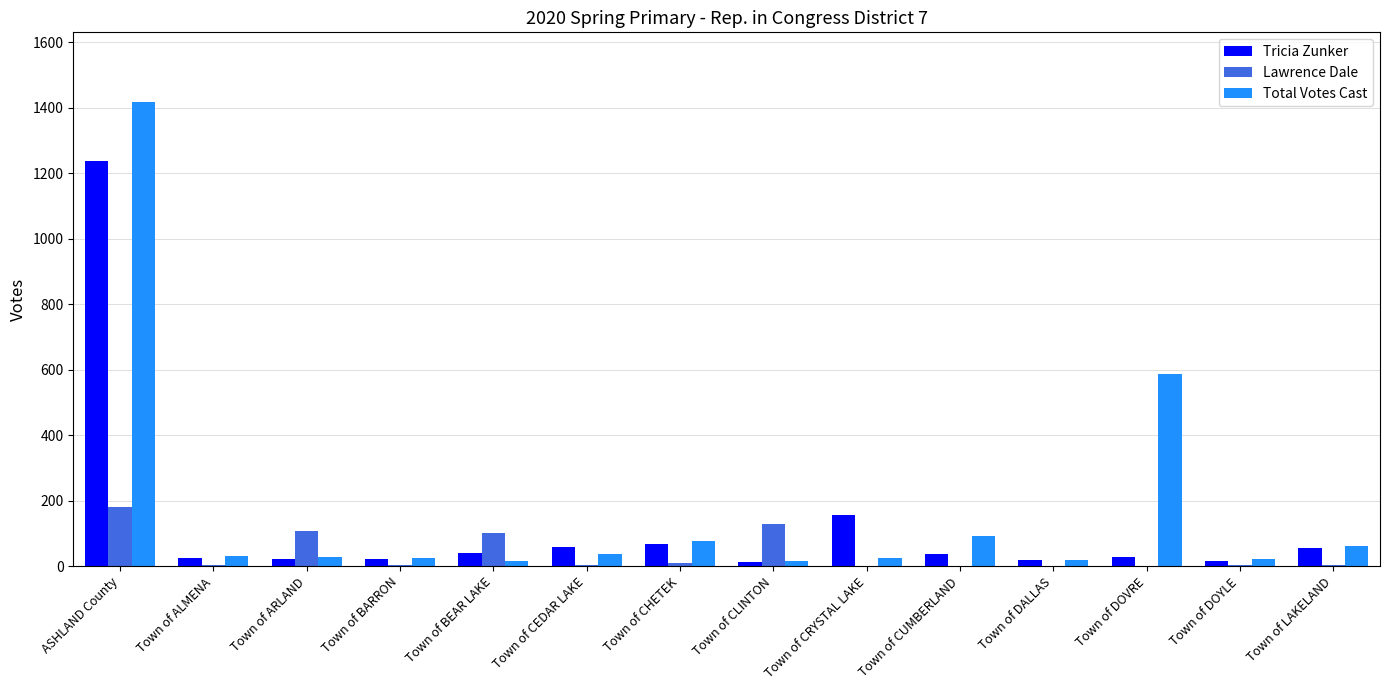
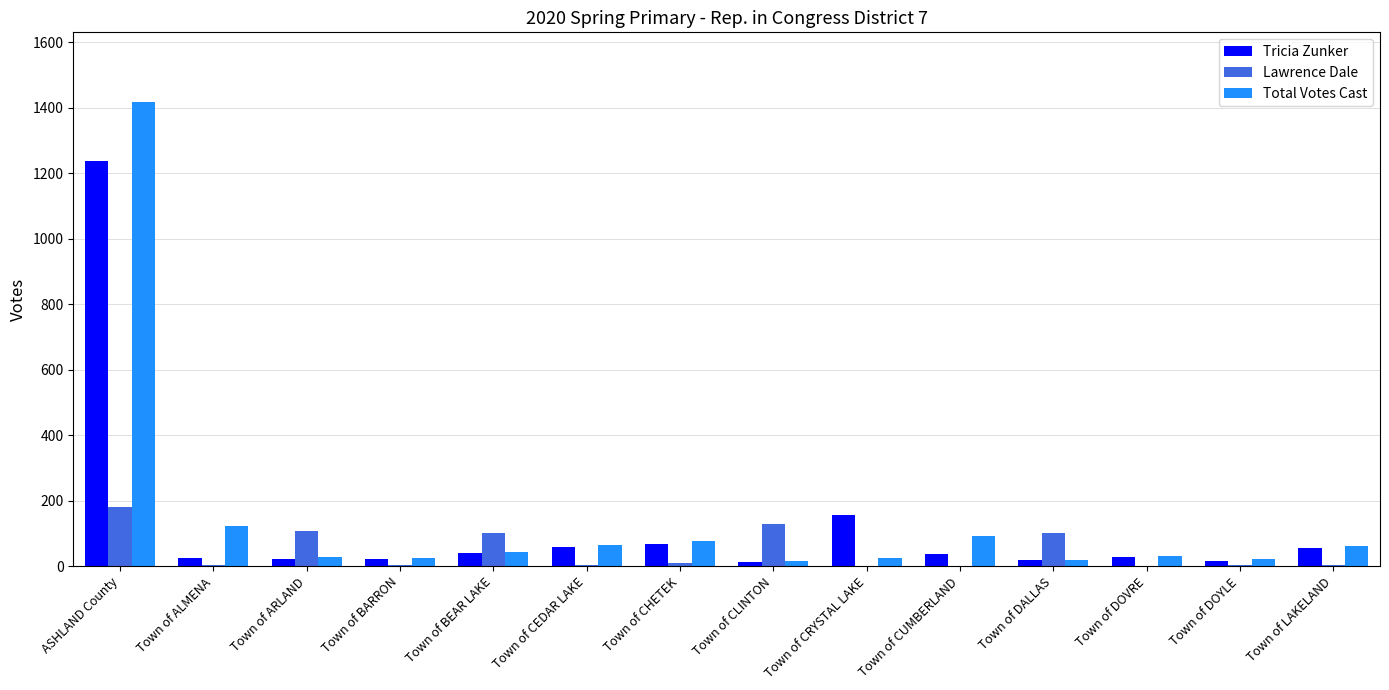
  {
    "Tricia Zunker": {
      "ASHLAND County": 1240,
      "Town of ALMENA": 30,
      "Town of ARLAND": 20,
      "Town of BARRON": 20,
      "Town of BEAR LAKE": 40,
      "Town of CEDAR LAKE": 60,
      "Town of CHETEK": 70,
      "Town of CLINTON": 10,
      "Town of CRYSTAL LAKE": 160,
      "Town of CUMBERLAND": 40,
      "Town of DALLAS": 20,
      "Town of DOVRE": 30,
      "Town of DOYLE": 20,
      "Town of LAKELAND": 60
    },
    "Lawrence Dale": {
      "ASHLAND County": 180,
      "Town of ARLAND": 110,
      "Town of BEAR LAKE": 100,
      "Town of CHETEK": 10,
      "Town of CLINTON": 130,
-     "Town of DALLAS": 0
+     "Town of DALLAS": 100
    },
    "Total Votes Cast": {
      "ASHLAND County": 1420,
-     "Town of ALMENA": 30,
+     "Town of ALMENA": 120,
      "Town of ARLAND": 30,
      "Town of BARRON": 30,
-     "Town of BEAR LAKE": 20,
-     "Town of CEDAR LAKE": 40,
+     "Town of BEAR LAKE": 40,
+     "Town of CEDAR LAKE": 60,
      "Town of CHETEK": 80,
      "Town of CLINTON": 20,
      "Town of CRYSTAL LAKE": 20,
      "Town of CUMBERLAND": 90,
      "Town of DALLAS": 20,
-     "Town of DOVRE": 590,
+     "Town of DOVRE": 30,
      "Town of DOYLE": 20,
      "Town of LAKELAND": 60
    }
  }
